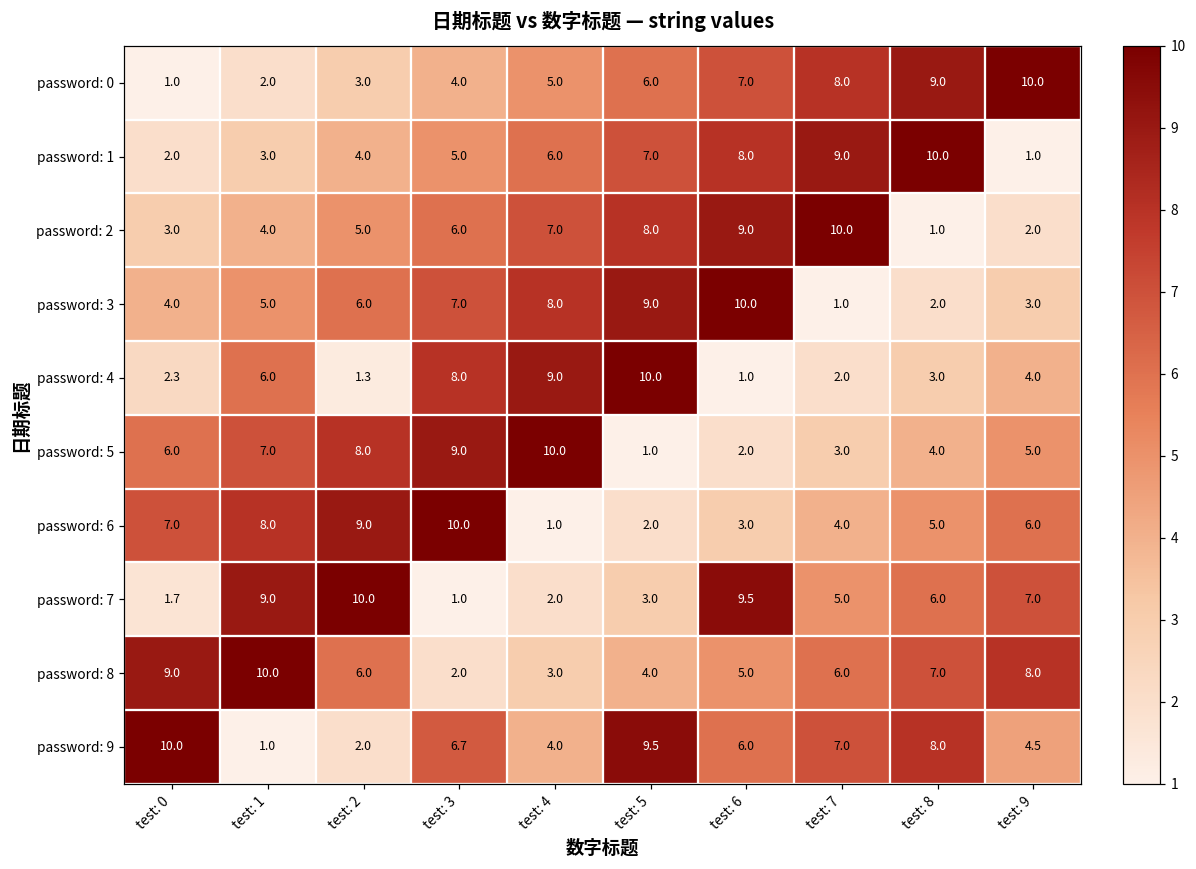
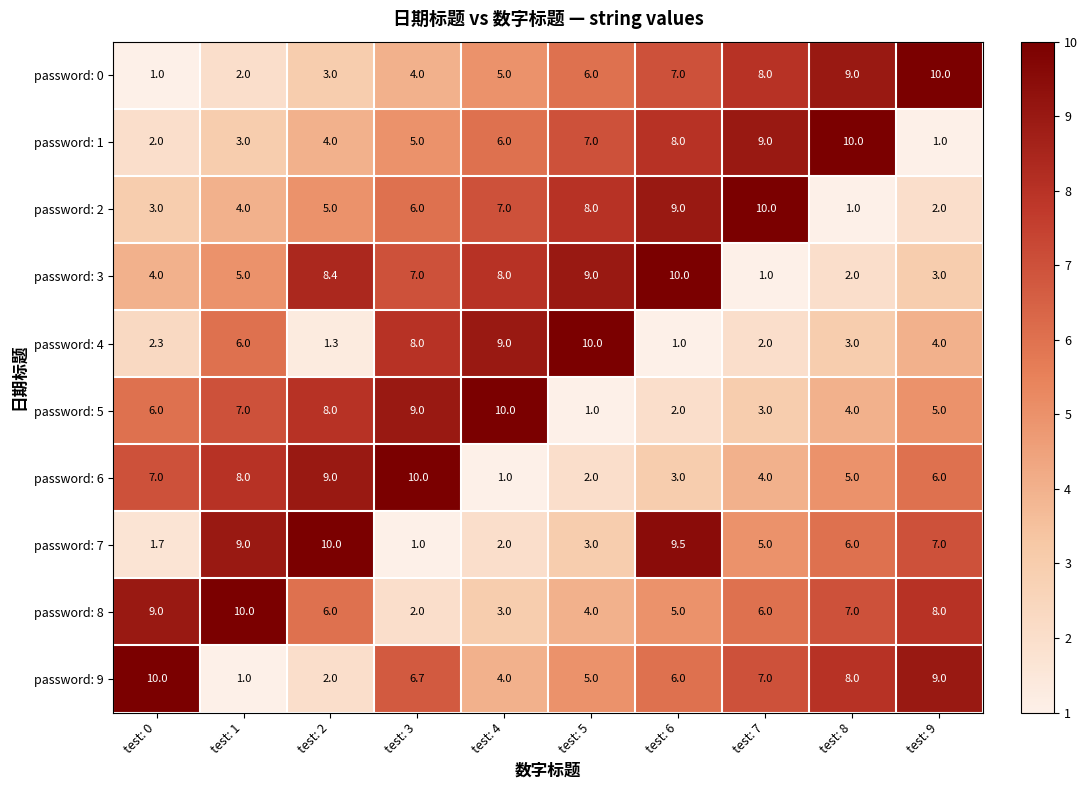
  {
    "password: 0": {
      "test: 0": 1.0,
      "test: 1": 2.0,
      "test: 2": 3.0,
      "test: 3": 4.0,
      "test: 4": 5.0,
      "test: 5": 6.0,
      "test: 6": 7.0,
      "test: 7": 8.0,
      "test: 8": 9.0,
      "test: 9": 10.0
    },
    "password: 1": {
      "test: 0": 2.0,
      "test: 1": 3.0,
      "test: 2": 4.0,
      "test: 3": 5.0,
      "test: 4": 6.0,
      "test: 5": 7.0,
      "test: 6": 8.0,
      "test: 7": 9.0,
      "test: 8": 10.0,
      "test: 9": 1.0
    },
    "password: 2": {
      "test: 0": 3.0,
      "test: 1": 4.0,
      "test: 2": 5.0,
      "test: 3": 6.0,
      "test: 4": 7.0,
      "test: 5": 8.0,
      "test: 6": 9.0,
      "test: 7": 10.0,
      "test: 8": 1.0,
      "test: 9": 2.0
    },
    "password: 3": {
      "test: 0": 4.0,
      "test: 1": 5.0,
-     "test: 2": 6.0,
+     "test: 2": 8.4,
      "test: 3": 7.0,
      "test: 4": 8.0,
      "test: 5": 9.0,
      "test: 6": 10.0,
      "test: 7": 1.0,
      "test: 8": 2.0,
      "test: 9": 3.0
    },
    "password: 4": {
      "test: 0": 2.3,
      "test: 1": 6.0,
      "test: 2": 1.3,
      "test: 3": 8.0,
      "test: 4": 9.0,
      "test: 5": 10.0,
      "test: 6": 1.0,
      "test: 7": 2.0,
      "test: 8": 3.0,
      "test: 9": 4.0
    },
    "password: 5": {
      "test: 0": 6.0,
      "test: 1": 7.0,
      "test: 2": 8.0,
      "test: 3": 9.0,
      "test: 4": 10.0,
      "test: 5": 1.0,
      "test: 6": 2.0,
      "test: 7": 3.0,
      "test: 8": 4.0,
      "test: 9": 5.0
    },
    "password: 6": {
      "test: 0": 7.0,
      "test: 1": 8.0,
      "test: 2": 9.0,
      "test: 3": 10.0,
      "test: 4": 1.0,
      "test: 5": 2.0,
      "test: 6": 3.0,
      "test: 7": 4.0,
      "test: 8": 5.0,
      "test: 9": 6.0
    },
    "password: 7": {
      "test: 0": 1.7,
      "test: 1": 9.0,
      "test: 2": 10.0,
      "test: 3": 1.0,
      "test: 4": 2.0,
      "test: 5": 3.0,
      "test: 6": 9.5,
      "test: 7": 5.0,
      "test: 8": 6.0,
      "test: 9": 7.0
    },
    "password: 8": {
      "test: 0": 9.0,
      "test: 1": 10.0,
      "test: 2": 6.0,
      "test: 3": 2.0,
      "test: 4": 3.0,
      "test: 5": 4.0,
      "test: 6": 5.0,
      "test: 7": 6.0,
      "test: 8": 7.0,
      "test: 9": 8.0
    },
    "password: 9": {
      "test: 0": 10.0,
      "test: 1": 1.0,
      "test: 2": 2.0,
      "test: 3": 6.7,
      "test: 4": 4.0,
-     "test: 5": 9.5,
+     "test: 5": 5.0,
      "test: 6": 6.0,
      "test: 7": 7.0,
      "test: 8": 8.0,
-     "test: 9": 4.5
+     "test: 9": 9.0
    }
  }
